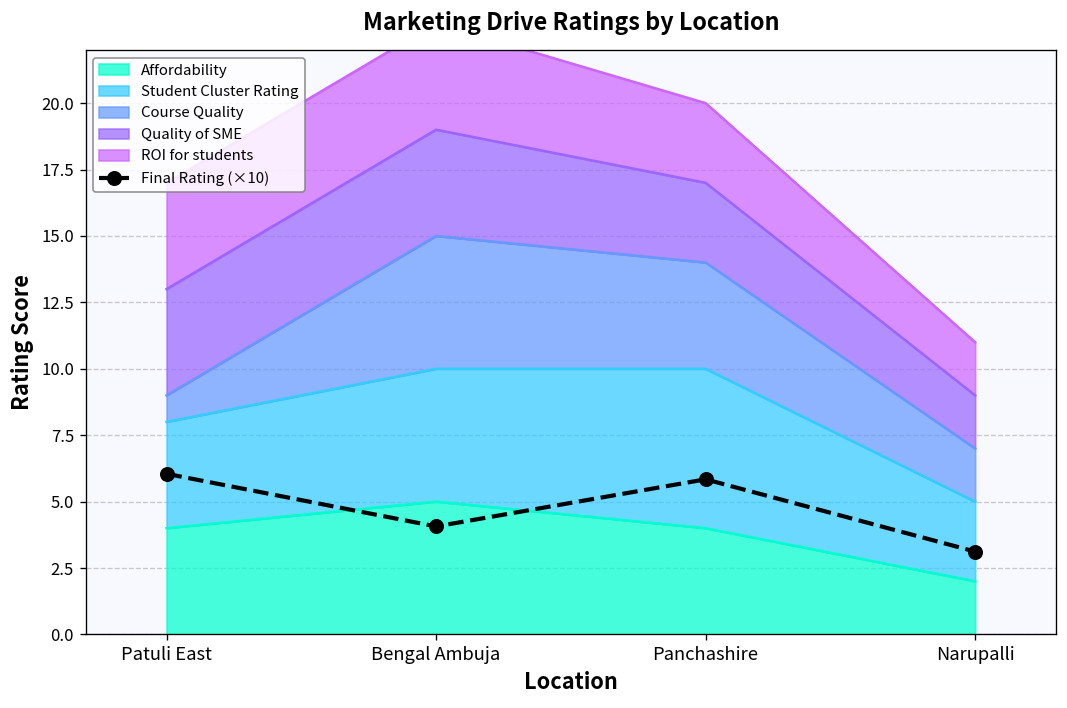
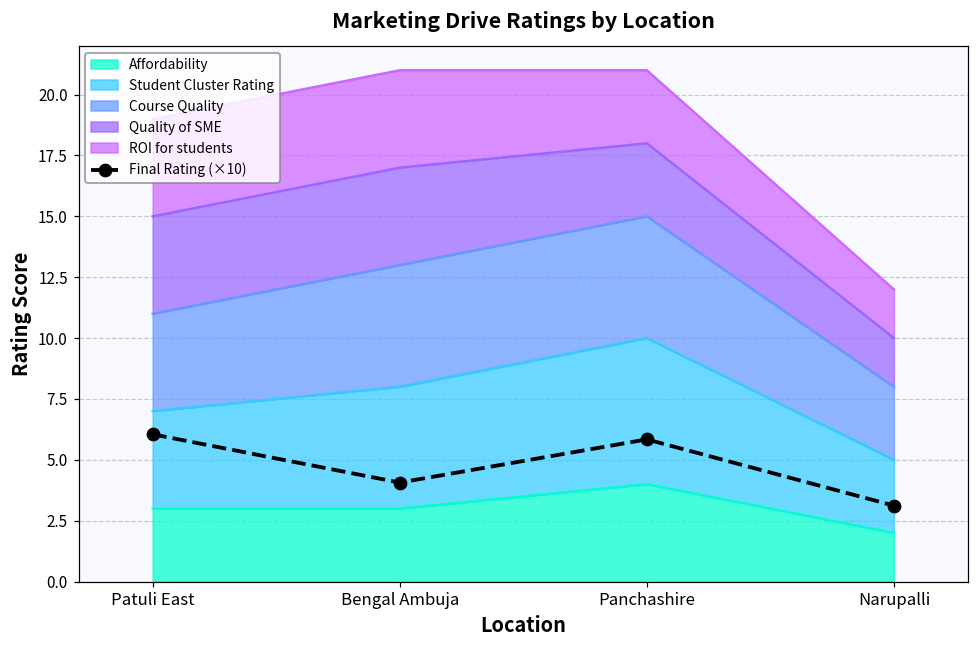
  {
    "Affordability": {
-     "Patuli East": 4,
-     "Bengal Ambuja": 5,
+     "Patuli East": 3,
+     "Bengal Ambuja": 3,
      "Panchashire": 4,
      "Narupalli": 2
    },
    "Student Cluster Rating": {
      "Patuli East": 4,
      "Bengal Ambuja": 5,
      "Panchashire": 6,
      "Narupalli": 3
    },
    "Course Quality": {
-     "Patuli East": 1,
+     "Patuli East": 4,
      "Bengal Ambuja": 5,
-     "Panchashire": 4,
-     "Narupalli": 2
+     "Panchashire": 5,
+     "Narupalli": 3
    },
    "Final Rating (×10)": {
      "Patuli East": 6,
      "Bengal Ambuja": 4,
      "Panchashire": 5.8,
      "Narupalli": 3.1
    }
  }
